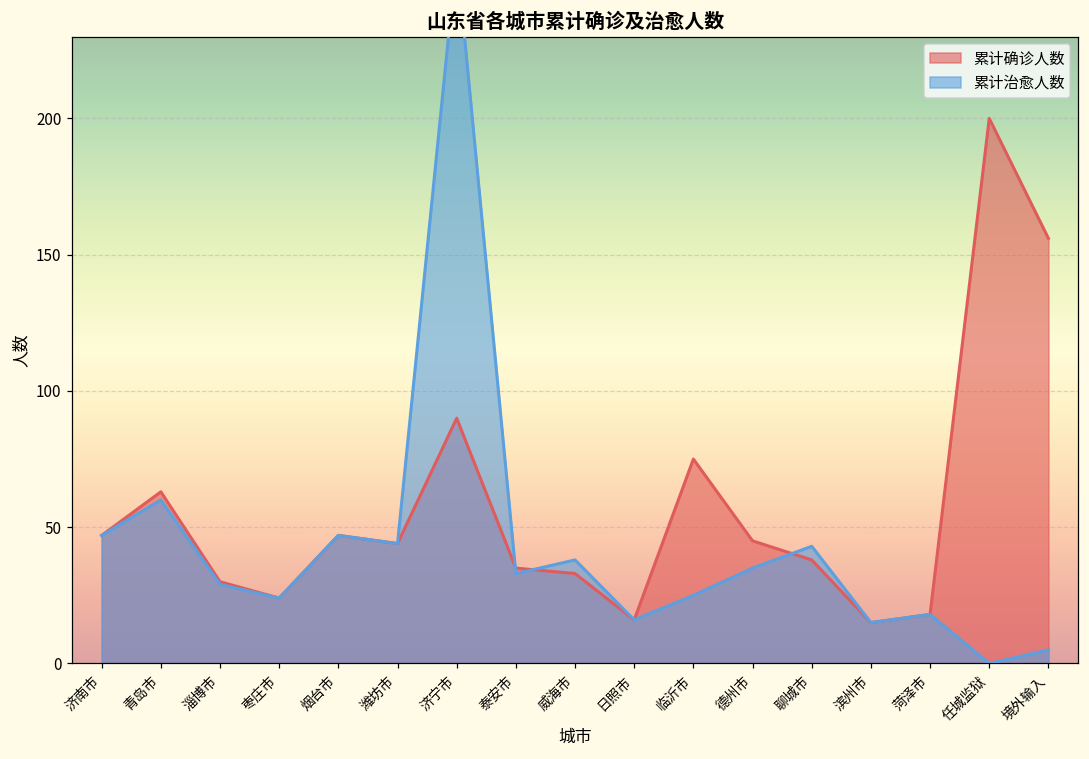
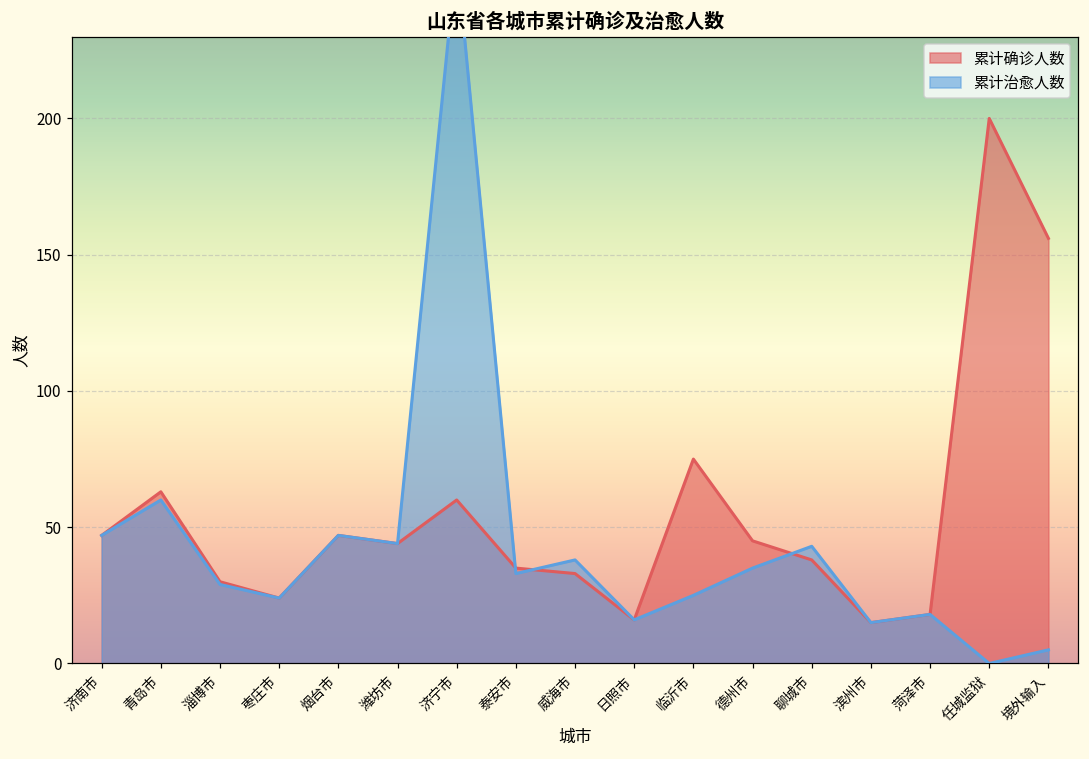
  {
    "累计确诊人数": {
      "青岛市": 63,
-     "济宁市": 90,
+     "济宁市": 60,
      "泰安市": 35,
      "威海市": 33,
      "临沂市": 75,
      "德州市": 45,
      "聊城市": 38,
      "任城监狱": 200,
      "境外输入": 156
    },
    "累计治愈人数": {
      "青岛市": 60,
      "泰安市": 33,
      "威海市": 38,
      "临沂市": 25,
      "德州市": 35,
      "聊城市": 43,
      "任城监狱": 0,
      "境外输入": 5
    }
  }
